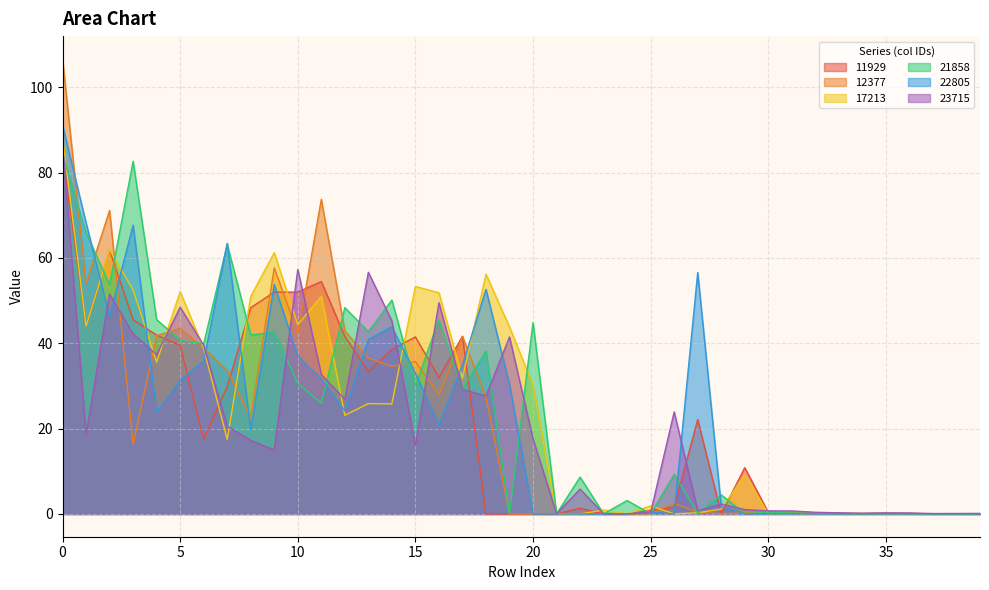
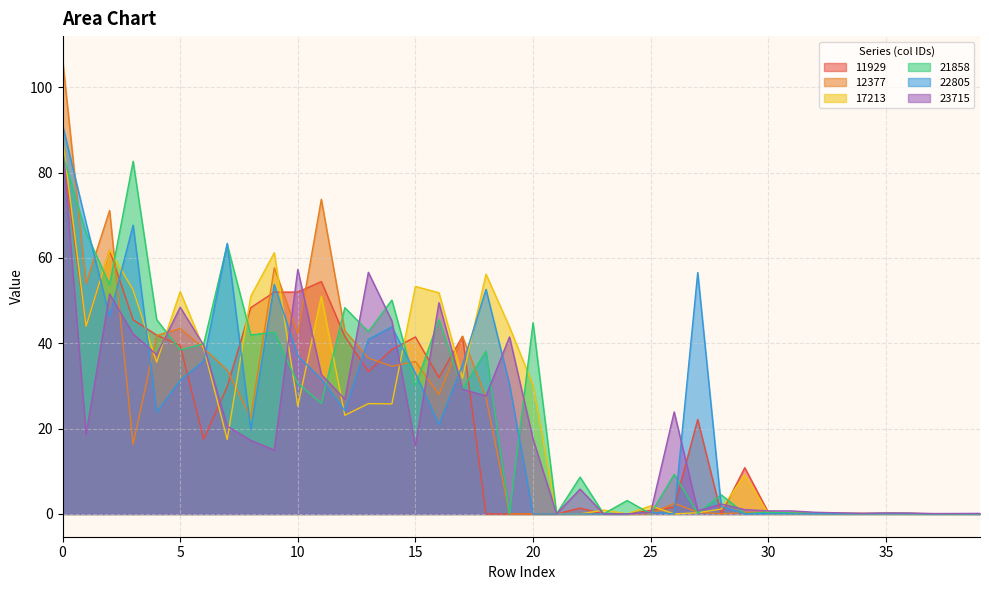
  {
    "17213": {
      "0": 88,
      "5": 52,
-     "10": 44,
+     "10": 25,
      "15": 53,
      "20": 30,
      "25": 2
    },
    "21858": {
-     "5": 41,
+     "5": 38,
      "10": 31,
      "15": 30,
      "20": 45
    },
    "22805": {
      "0": 91,
      "5": 31,
      "10": 37,
      "15": 33
    },
    "23715": {
      "0": 87,
      "5": 48,
      "10": 57,
      "15": 16,
      "20": 18
    }
  }
